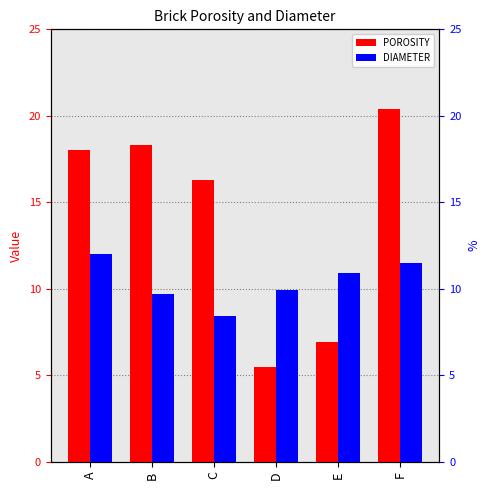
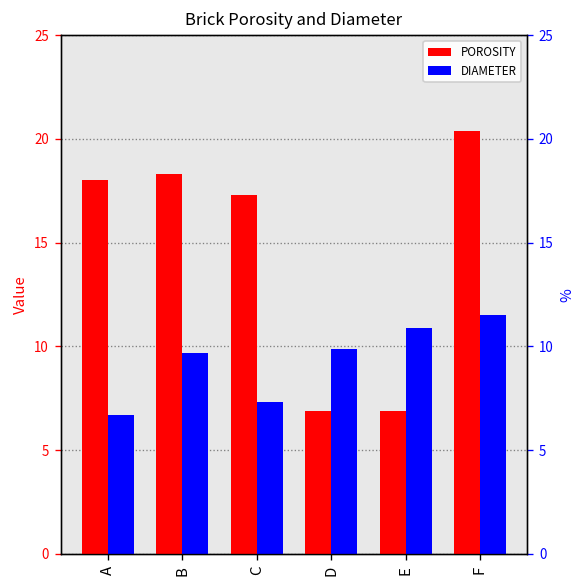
  {
    "POROSITY": {
      "A": 18.0,
      "B": 18.3,
-     "C": 16.3,
-     "D": 5.5,
+     "C": 17.3,
+     "D": 6.9,
      "E": 6.9,
      "F": 20.4
    },
    "DIAMETER": {
-     "A": 12.0,
+     "A": 6.7,
      "B": 9.7,
-     "C": 8.4,
+     "C": 7.3,
      "D": 9.9,
      "E": 10.9,
      "F": 11.5
    }
  }
